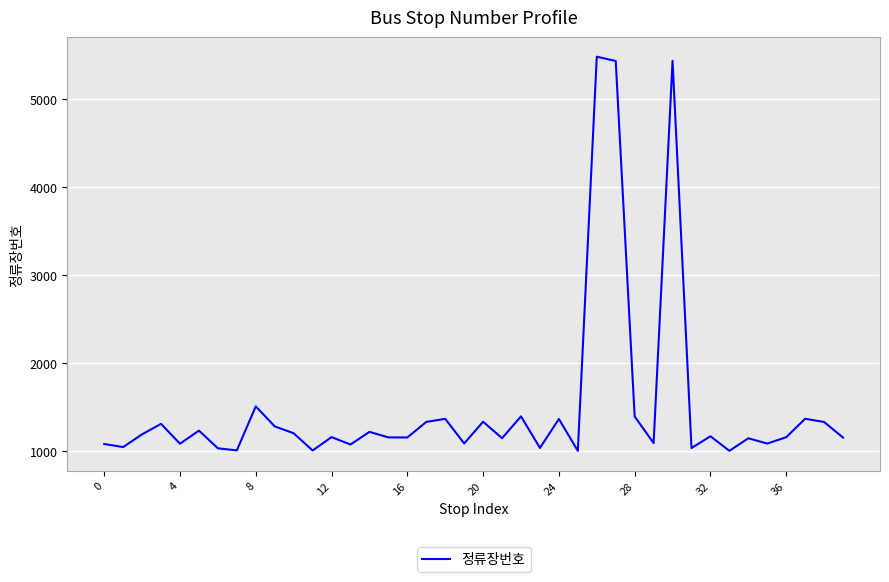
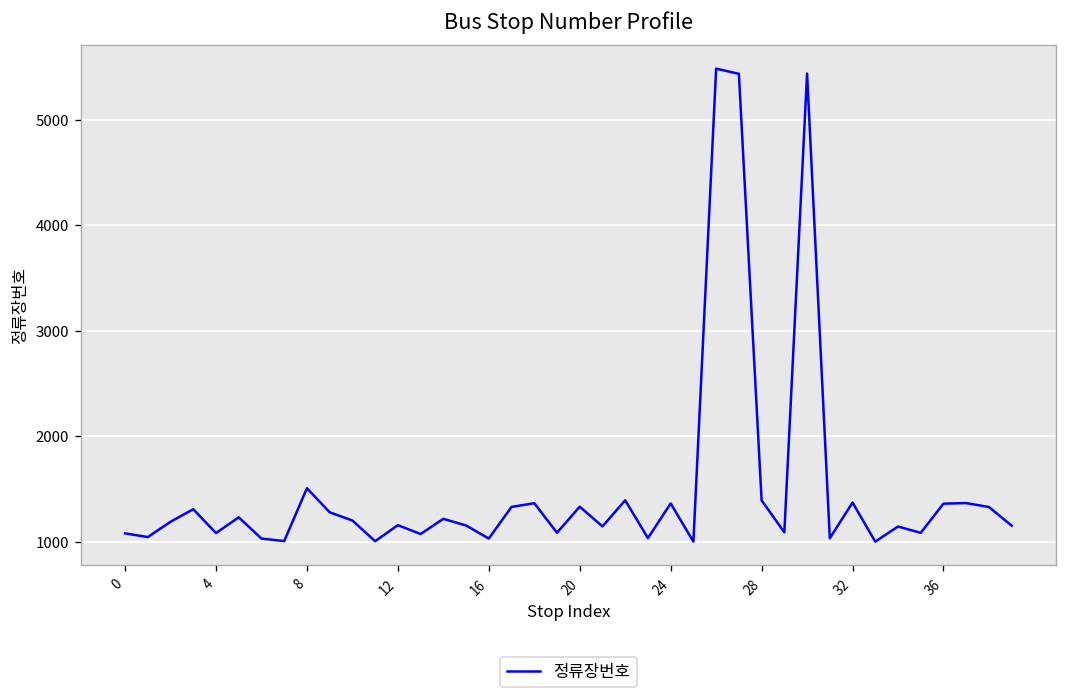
  {
    "0": 1100,
    "4": 1100,
    "8": 1500,
    "12": 1200,
-   "16": 1200,
+   "16": 1000,
    "20": 1300,
    "24": 1400,
    "28": 1400,
-   "32": 1200,
-   "36": 1200
+   "32": 1400,
+   "36": 1400
  }
